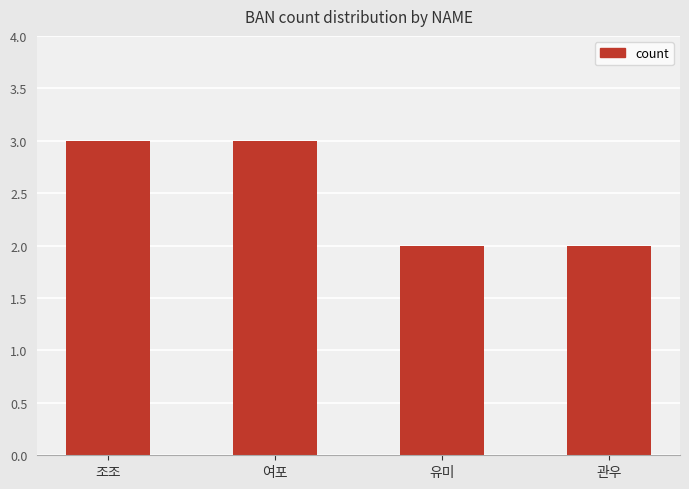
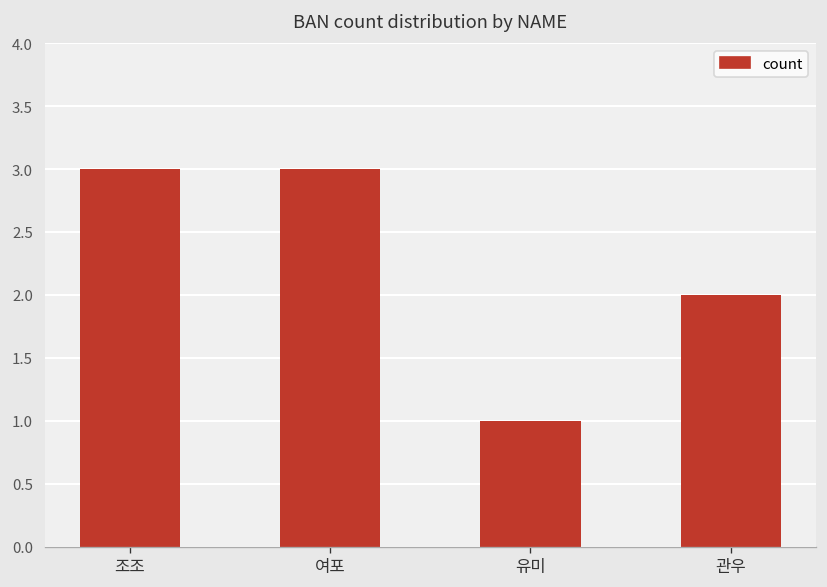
  {
    "조조": 3,
    "여포": 3,
-   "유미": 2,
+   "유미": 1,
    "관우": 2
  }
